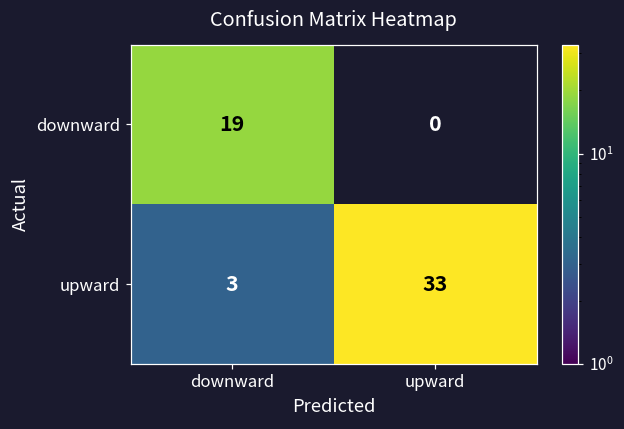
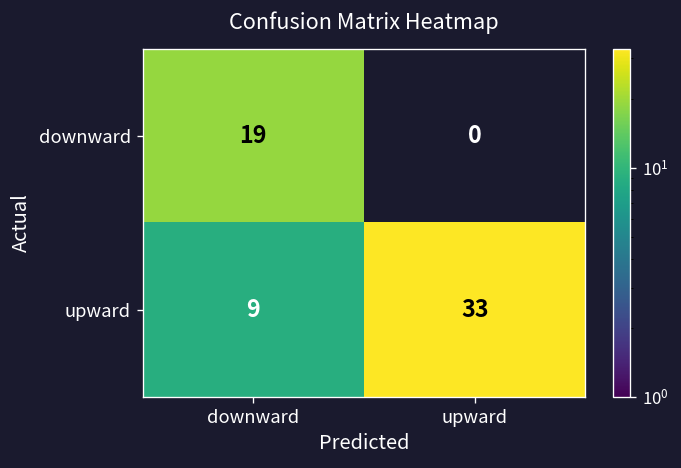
  {
    "downward": {
      "downward": 19,
      "upward": 0
    },
    "upward": {
-     "downward": 3,
+     "downward": 9,
      "upward": 33
    }
  }
